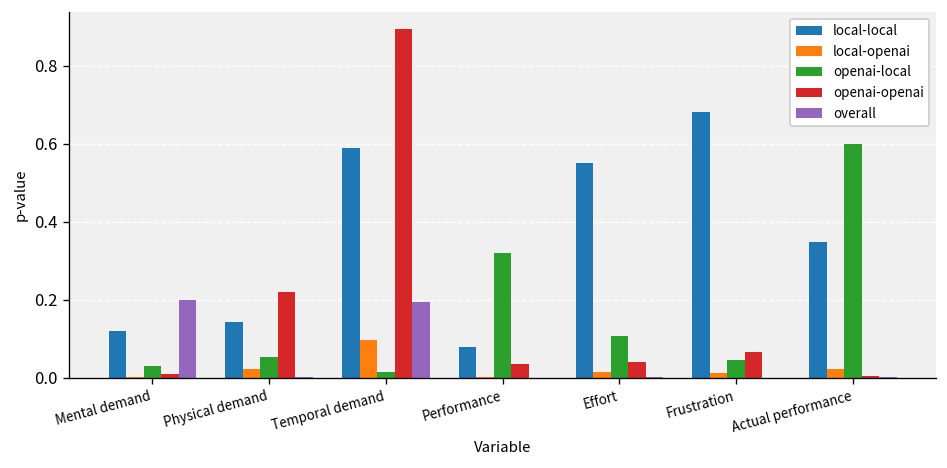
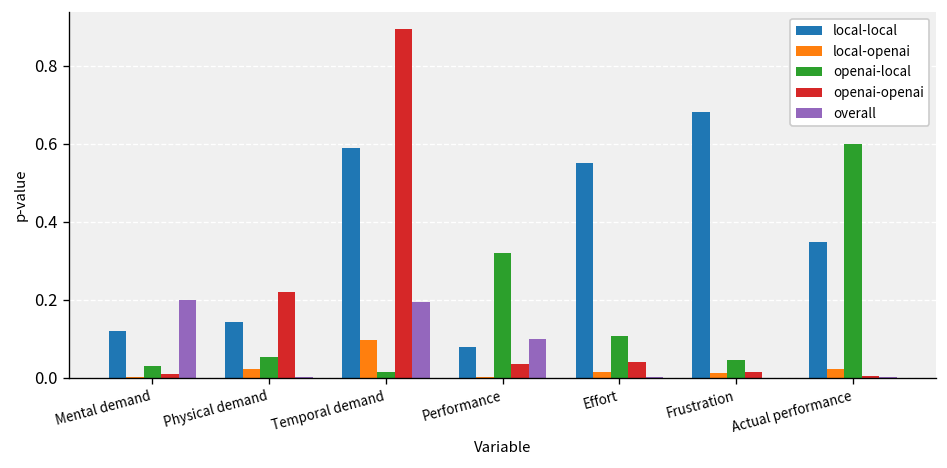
  {
    "local-local": {
      "Mental demand": 0.12,
      "Physical demand": 0.14,
      "Temporal demand": 0.59,
      "Performance": 0.08,
      "Effort": 0.55,
      "Frustration": 0.68,
      "Actual performance": 0.35
    },
    "local-openai": {
      "Physical demand": 0.02,
      "Temporal demand": 0.10,
      "Effort": 0.01,
      "Frustration": 0.01,
      "Actual performance": 0.02
    },
    "openai-local": {
      "Mental demand": 0.03,
      "Physical demand": 0.05,
      "Temporal demand": 0.02,
      "Performance": 0.32,
      "Effort": 0.11,
      "Frustration": 0.04,
      "Actual performance": 0.60
    },
    "openai-openai": {
      "Mental demand": 0.01,
      "Physical demand": 0.22,
      "Temporal demand": 0.89,
      "Performance": 0.03,
      "Effort": 0.04,
-     "Frustration": 0.07
+     "Frustration": 0.01
    },
    "overall": {
      "Mental demand": 0.2,
      "Temporal demand": 0.2,
-     "Performance": 0.0
+     "Performance": 0.1
    }
  }
